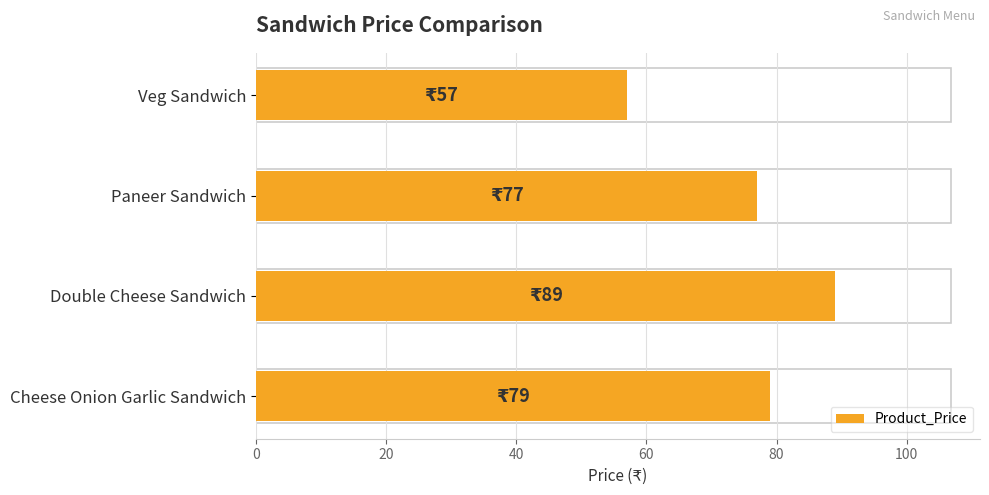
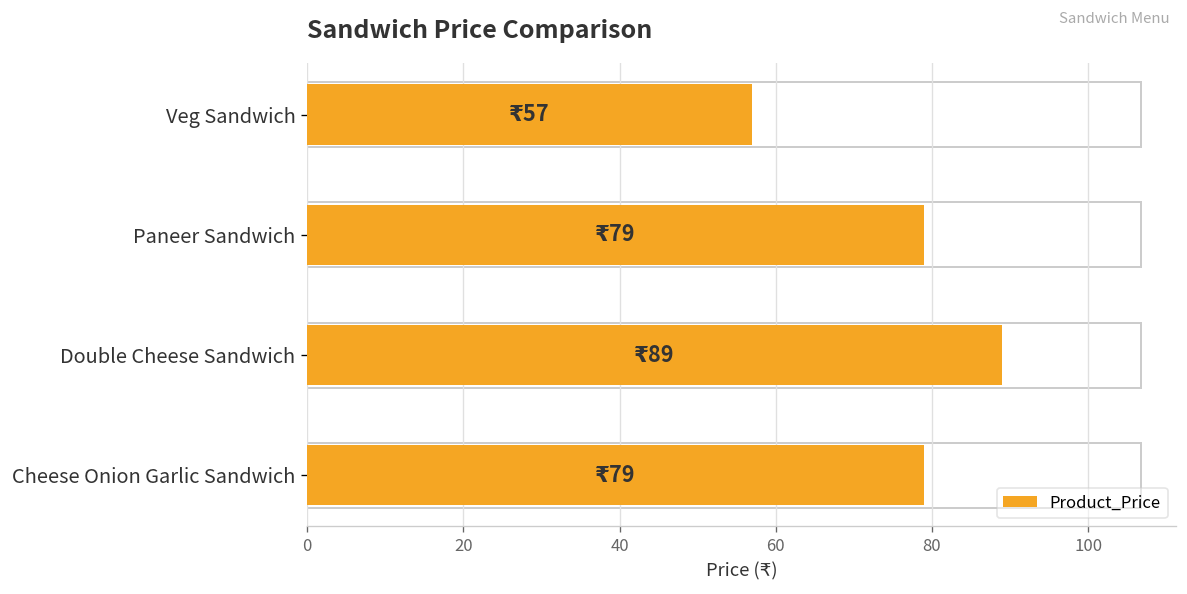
  {
    "Veg Sandwich": 57,
-   "Paneer Sandwich": 77,
+   "Paneer Sandwich": 79,
    "Double Cheese Sandwich": 89,
    "Cheese Onion Garlic Sandwich": 79
  }
